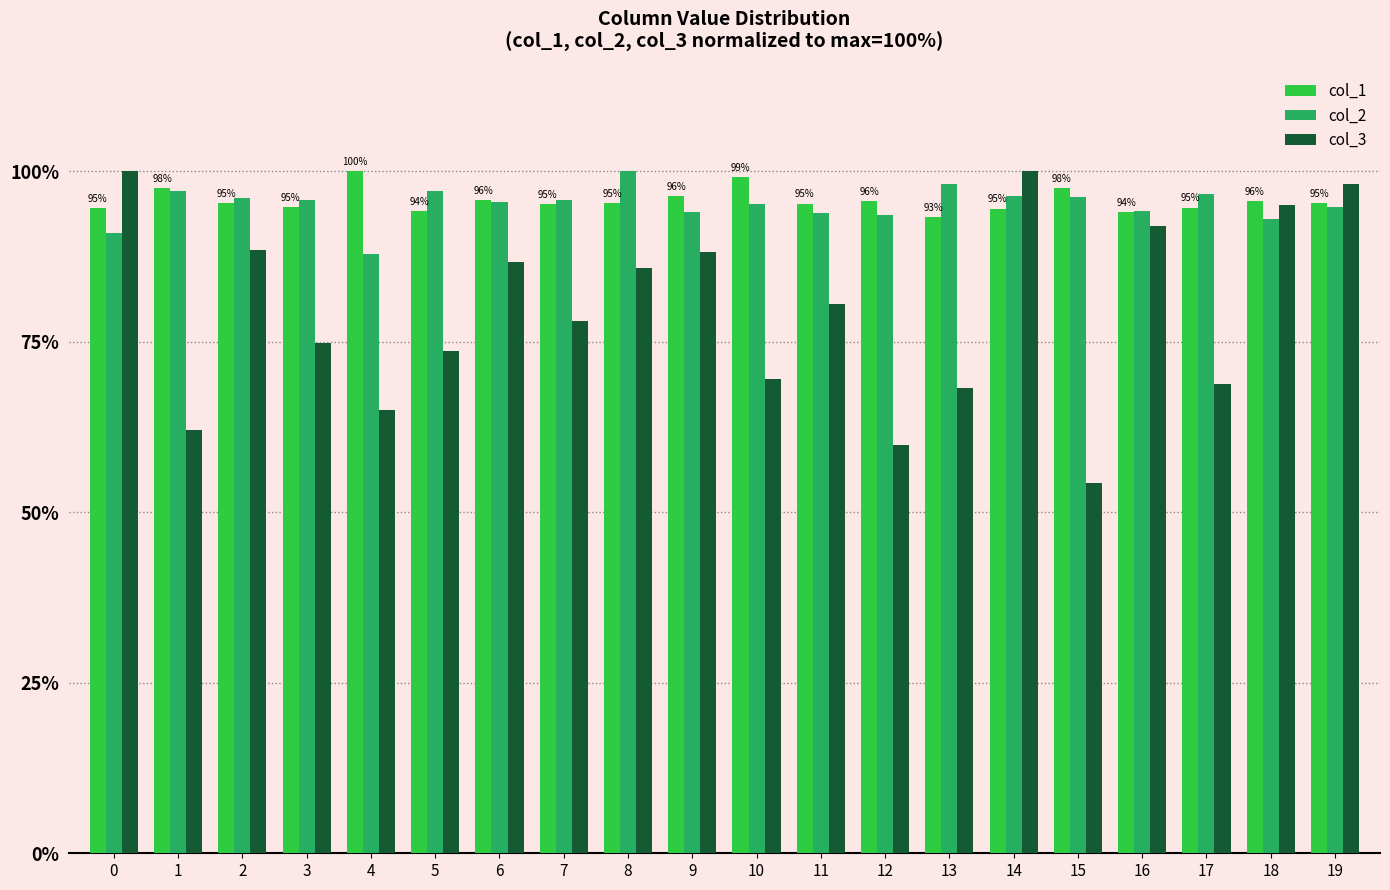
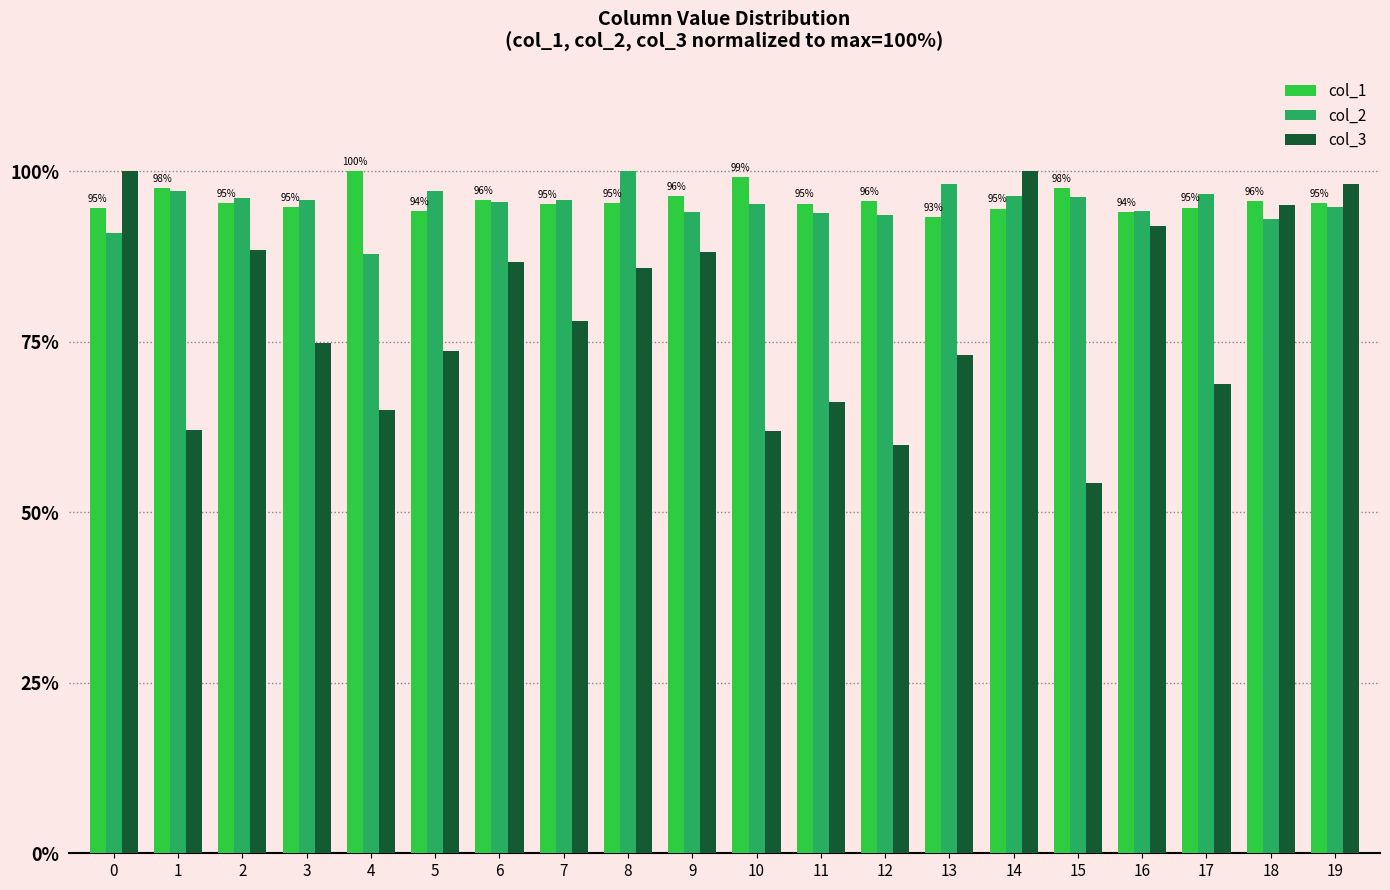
  {
    "col_3": {
      "0": "100%",
      "1": "62%",
      "2": "88%",
      "3": "75%",
      "4": "65%",
      "5": "74%",
      "6": "87%",
      "7": "78%",
      "8": "86%",
      "9": "88%",
-     "10": "70%",
-     "11": "81%",
+     "10": "62%",
+     "11": "66%",
      "12": "60%",
-     "13": "68%",
+     "13": "73%",
      "14": "100%",
      "15": "54%",
      "16": "92%",
      "17": "69%",
      "19": "98%"
    }
  }
